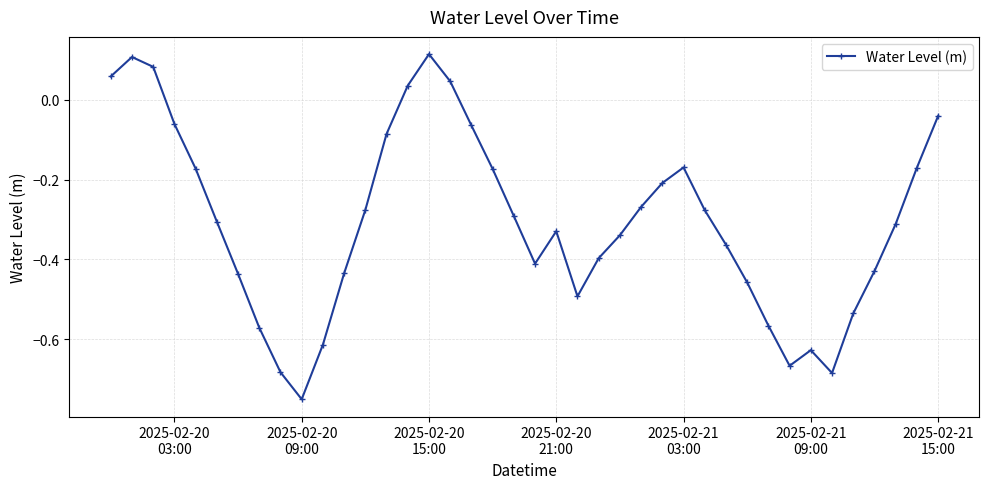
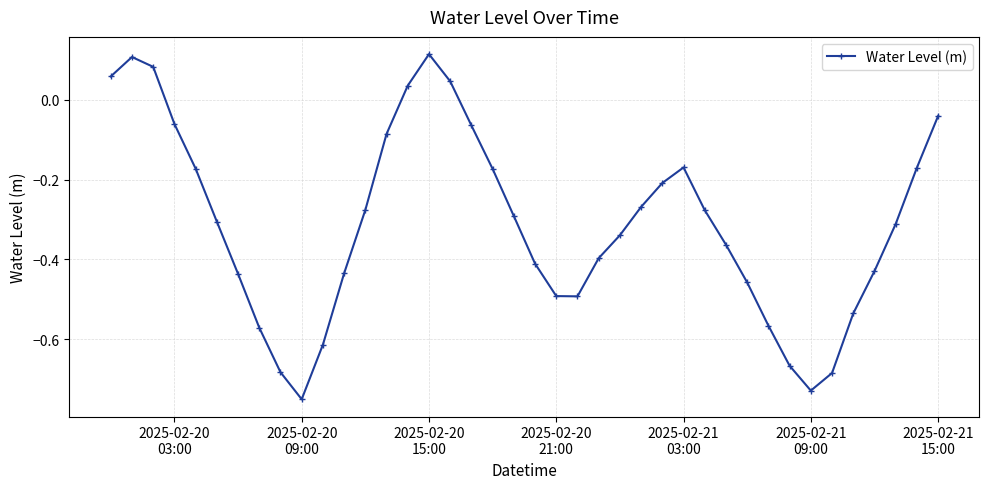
  {
    "2025-02-20 03:00": -0.06,
    "2025-02-20 09:00": -0.75,
    "2025-02-20 15:00": 0.11,
-   "2025-02-20 21:00": -0.33,
+   "2025-02-20 21:00": -0.49,
    "2025-02-21 03:00": -0.17,
-   "2025-02-21 09:00": -0.63,
+   "2025-02-21 09:00": -0.73,
    "2025-02-21 15:00": -0.04
  }
